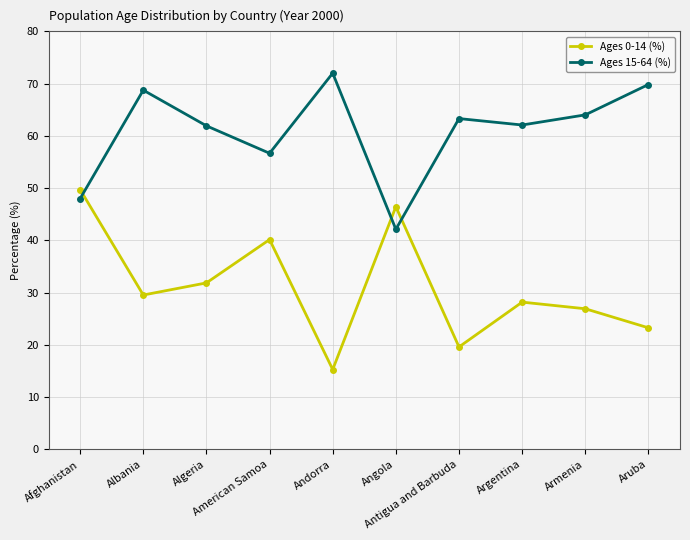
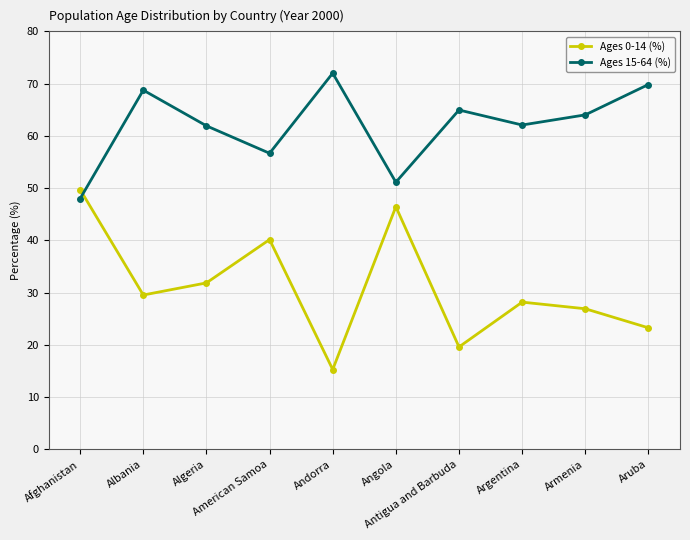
  {
    "Ages 0-14 (%)": {
      "Afghanistan": 50,
      "Albania": 30,
      "Algeria": 32,
      "American Samoa": 40,
      "Andorra": 15,
      "Angola": 46,
      "Antigua and Barbuda": 20,
      "Argentina": 28,
      "Armenia": 27,
      "Aruba": 23
    },
    "Ages 15-64 (%)": {
      "Afghanistan": 48,
      "Albania": 69,
      "Algeria": 62,
      "American Samoa": 57,
      "Andorra": 72,
-     "Angola": 42,
-     "Antigua and Barbuda": 63,
+     "Angola": 51,
+     "Antigua and Barbuda": 65,
      "Argentina": 62,
      "Armenia": 64,
      "Aruba": 70
    }
  }
